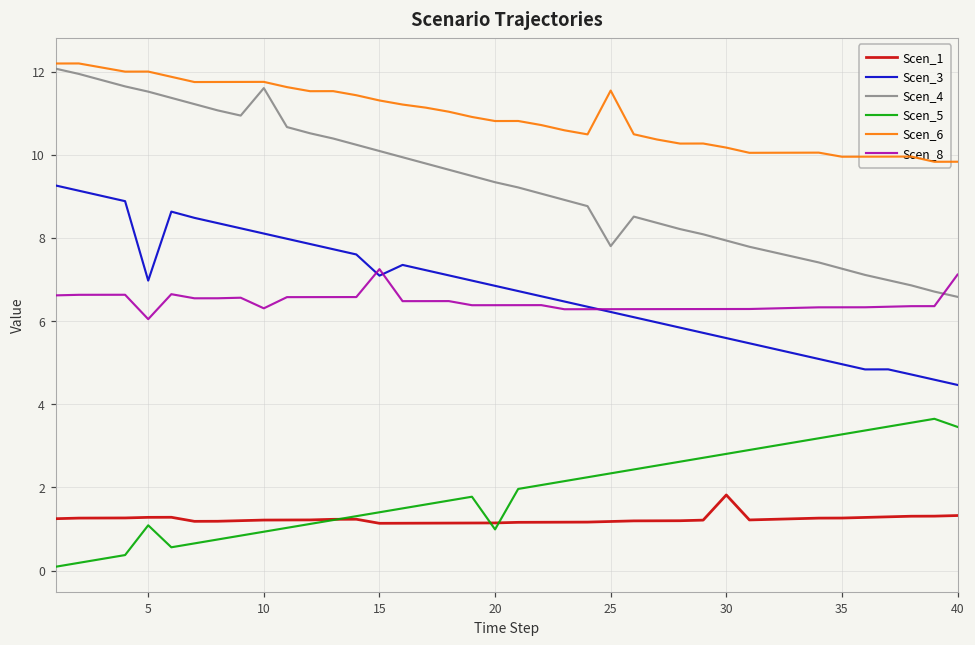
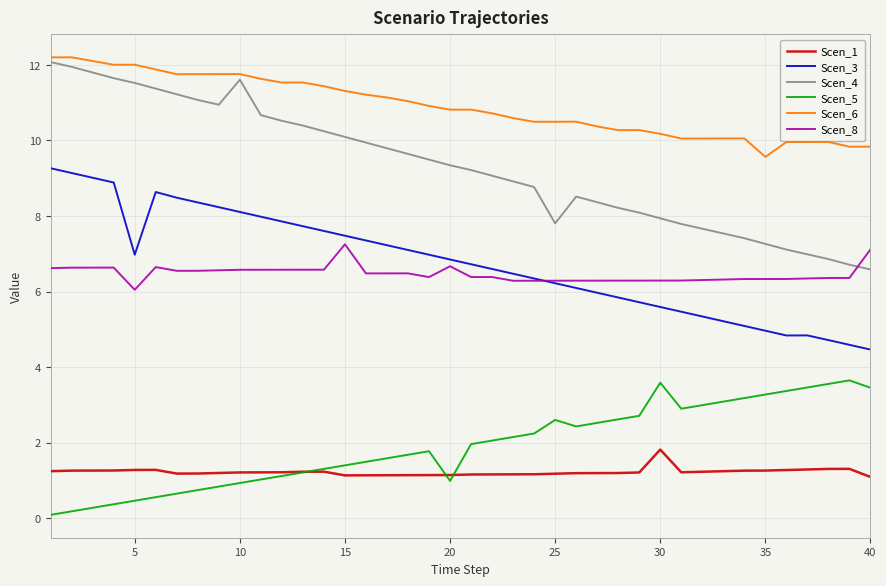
  {
    "Scen_1": {
      "5": 1.3,
      "10": 1.2,
      "15": 1.1,
      "20": 1.1,
      "25": 1.2,
      "30": 1.8,
      "35": 1.3,
-     "40": 1.3
+     "40": 1.1
    },
    "Scen_3": {
      "5": 7.0,
      "10": 8.1,
-     "15": 7.1,
+     "15": 7.5,
      "20": 6.9,
      "30": 5.6,
      "35": 5.0,
      "40": 4.5
    },
    "Scen_4": {
      "5": 11.5,
      "10": 11.6,
      "15": 10.1,
      "20": 9.3,
      "25": 7.8,
      "30": 7.9,
      "35": 7.3,
      "40": 6.6
    },
    "Scen_5": {
-     "5": 1.1,
+     "5": 0.5,
      "10": 0.9,
      "15": 1.4,
      "20": 1.0,
-     "25": 2.3,
-     "30": 2.8,
+     "25": 2.6,
+     "30": 3.6,
      "35": 3.3,
      "40": 3.5
    },
    "Scen_6": {
      "5": 12.0,
      "10": 11.8,
      "15": 11.3,
      "20": 10.8,
-     "25": 11.5,
+     "25": 10.5,
      "30": 10.2,
-     "35": 10.0,
+     "35": 9.6,
      "40": 9.8
    },
    "Scen_8": {
      "5": 6.0,
-     "10": 6.3,
+     "10": 6.6,
      "15": 7.3,
-     "20": 6.4,
+     "20": 6.7,
      "30": 6.3,
      "35": 6.3,
      "40": 7.1
    }
  }
